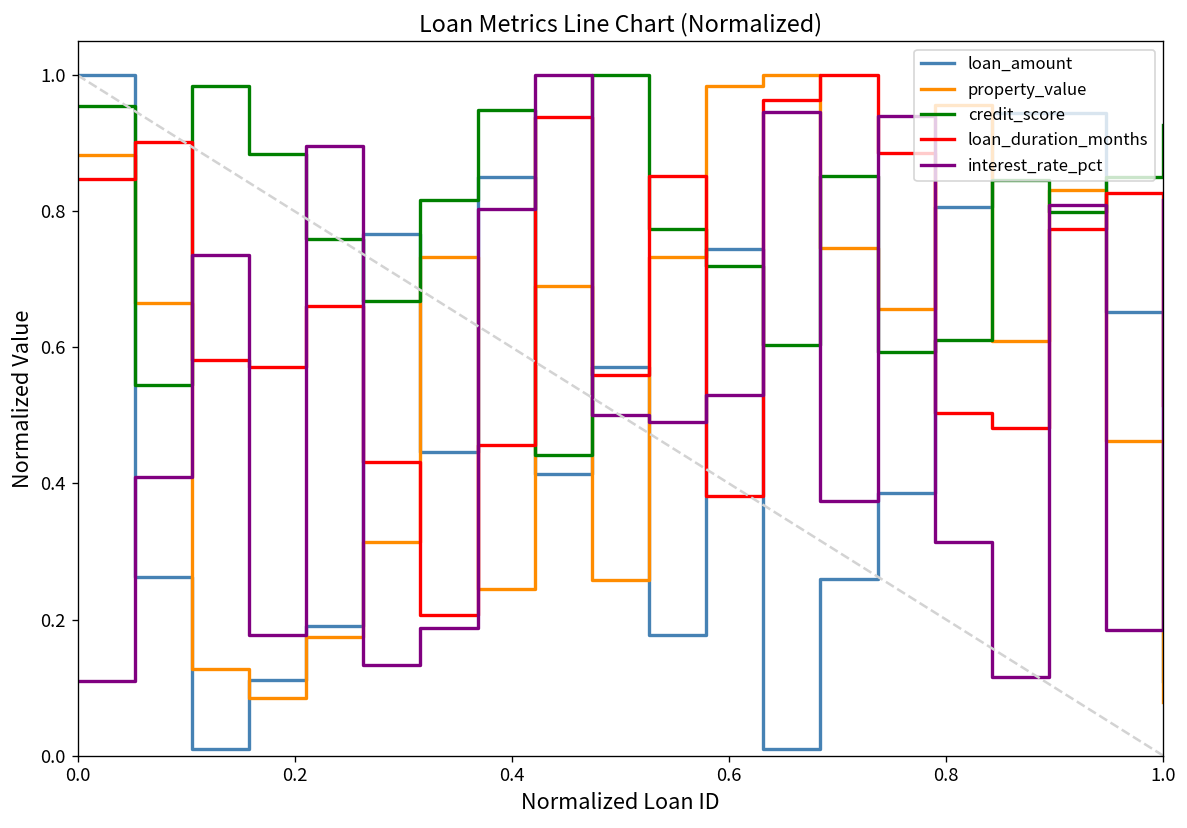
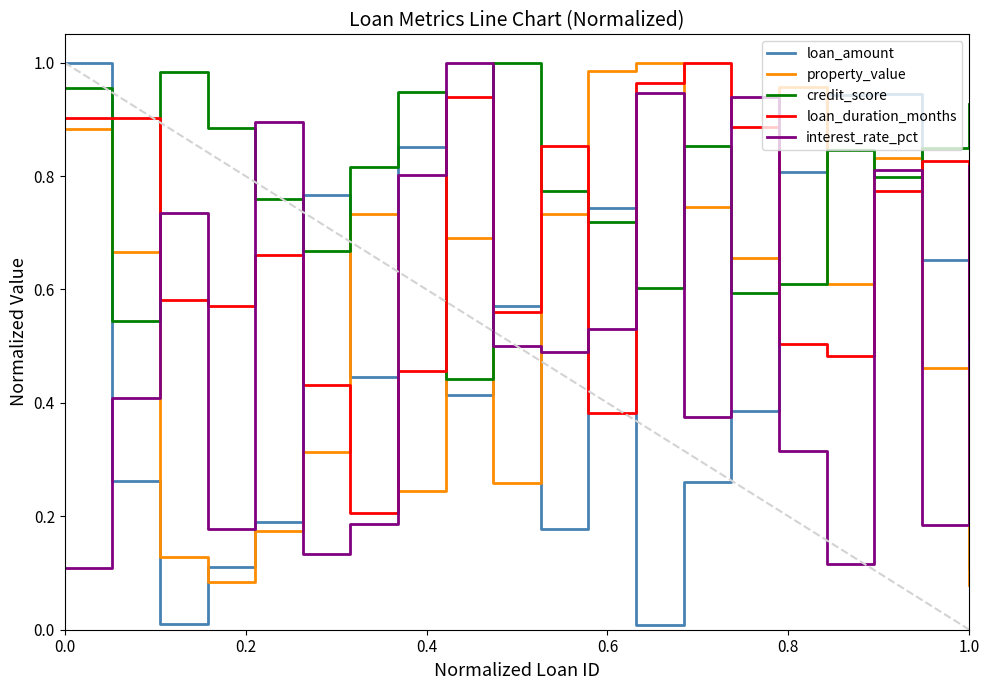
  {
    "loan_amount": {
      "1.0": 0.11
    },
    "property_value": {
      "0.0": 0.88,
      "1.0": 0.08
    },
    "credit_score": {
      "0.0": 0.95,
      "1.0": 0.93
    },
    "loan_duration_months": {
-     "0.0": 0.85,
+     "0.0": 0.90,
      "1.0": 0.52
    },
    "interest_rate_pct": {
      "0.0": 0.11,
      "1.0": 0.82
    }
  }
